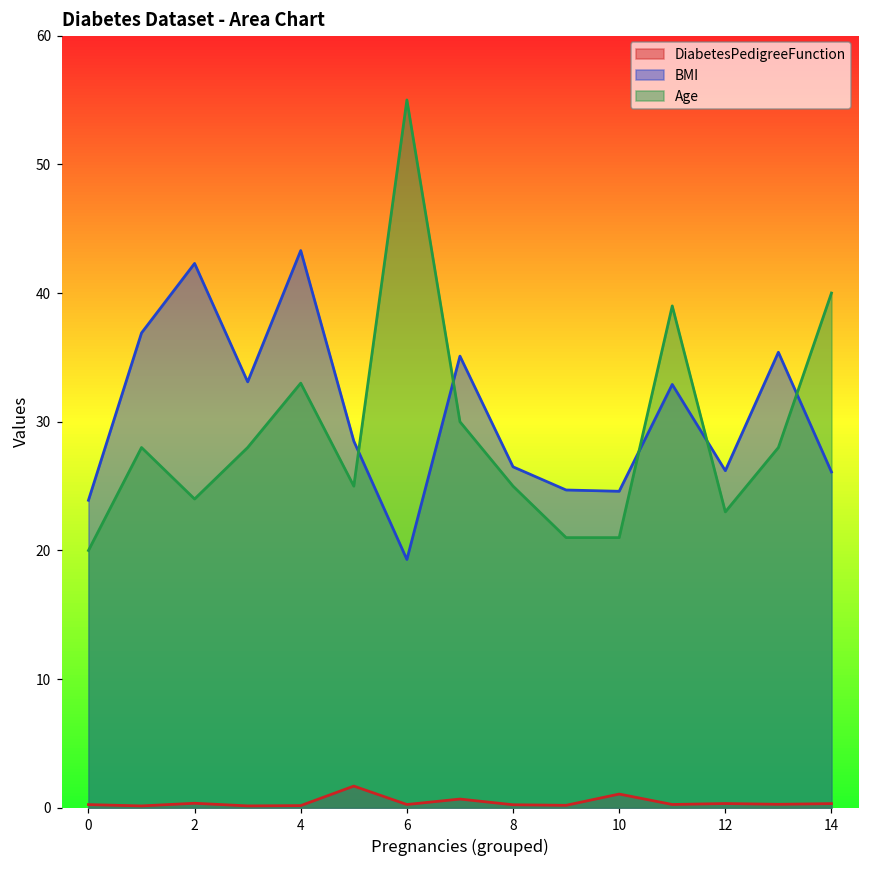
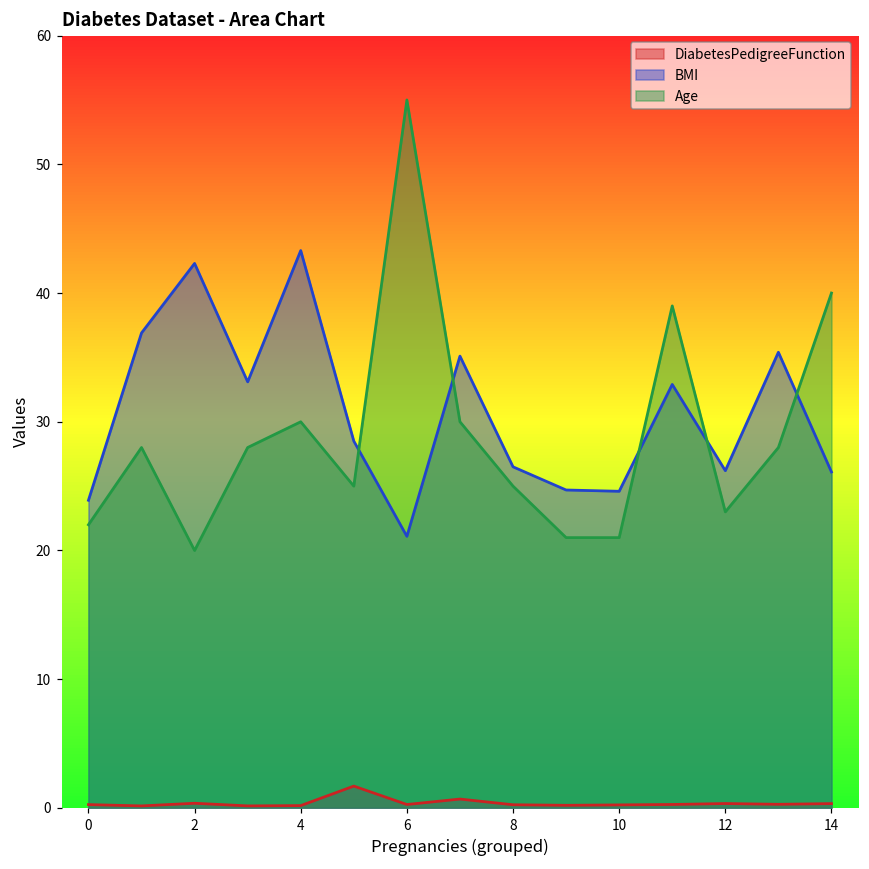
  {
    "DiabetesPedigreeFunction": {
      "0": 0.3,
      "2": 0.4,
      "4": 0.2,
      "6": 0.3,
      "8": 0.2,
-     "10": 1.1,
+     "10": 0.2,
      "12": 0.3,
      "14": 0.3
    },
    "BMI": {
      "0": 23.9,
      "2": 42.3,
      "4": 43.3,
-     "6": 19.3,
+     "6": 21.1,
      "8": 26.5,
      "10": 24.6,
      "12": 26.2,
      "14": 26.1
    },
    "Age": {
-     "0": 20,
-     "2": 24,
-     "4": 33,
+     "0": 22,
+     "2": 20,
+     "4": 30,
      "6": 55,
      "8": 25,
      "10": 21,
      "12": 23,
      "14": 40
    }
  }
